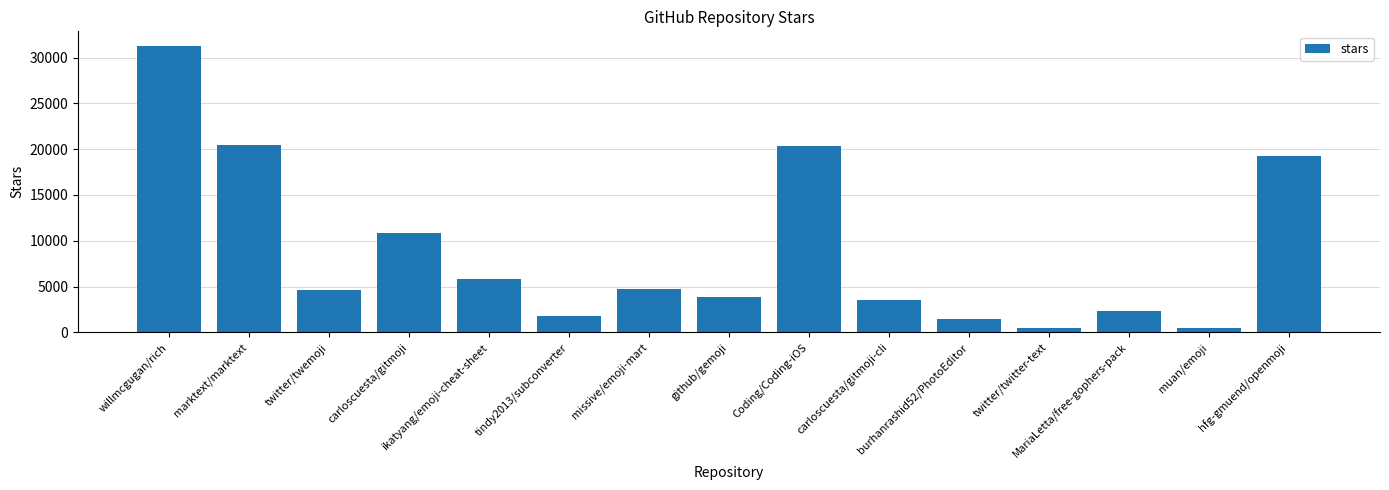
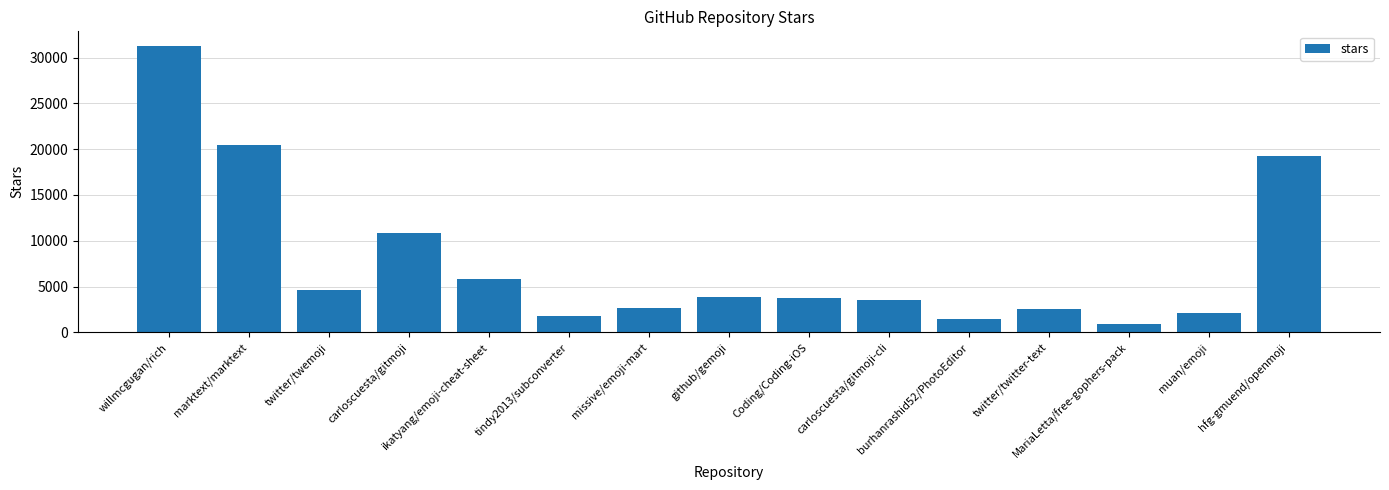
  {
    "willmcgugan/rich": 31000,
    "marktext/marktext": 21000,
    "twitter/twemoji": 5000,
    "carloscuesta/gitmoji": 11000,
    "ikatyang/emoji-cheat-sheet": 6000,
    "tindy2013/subconverter": 2000,
-   "missive/emoji-mart": 5000,
+   "missive/emoji-mart": 3000,
    "github/gemoji": 4000,
-   "Coding/Coding-iOS": 20000,
+   "Coding/Coding-iOS": 4000,
    "carloscuesta/gitmoji-cli": 4000,
    "burhanrashid52/PhotoEditor": 1000,
-   "twitter/twitter-text": 0,
-   "MariaLetta/free-gophers-pack": 2000,
-   "muan/emoji": 1000,
+   "twitter/twitter-text": 3000,
+   "MariaLetta/free-gophers-pack": 1000,
+   "muan/emoji": 2000,
    "hfg-gmuend/openmoji": 19000
  }
